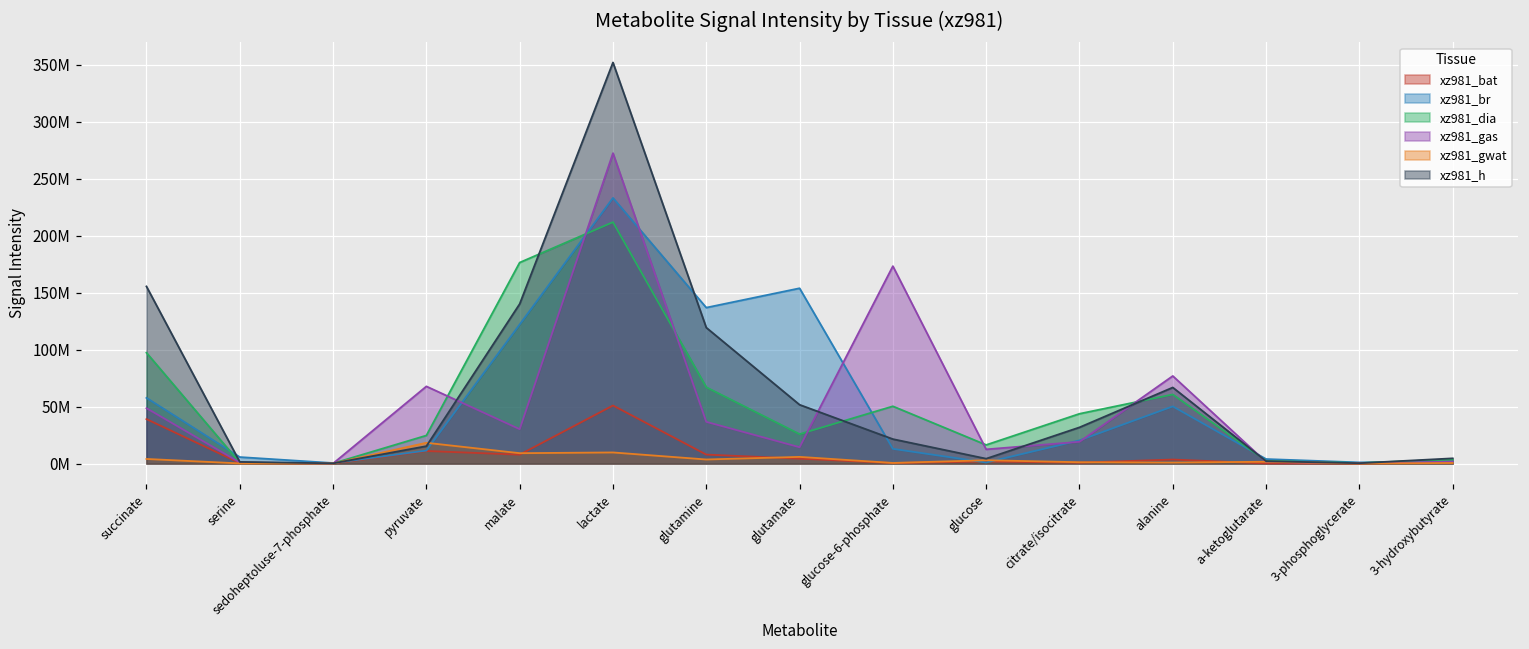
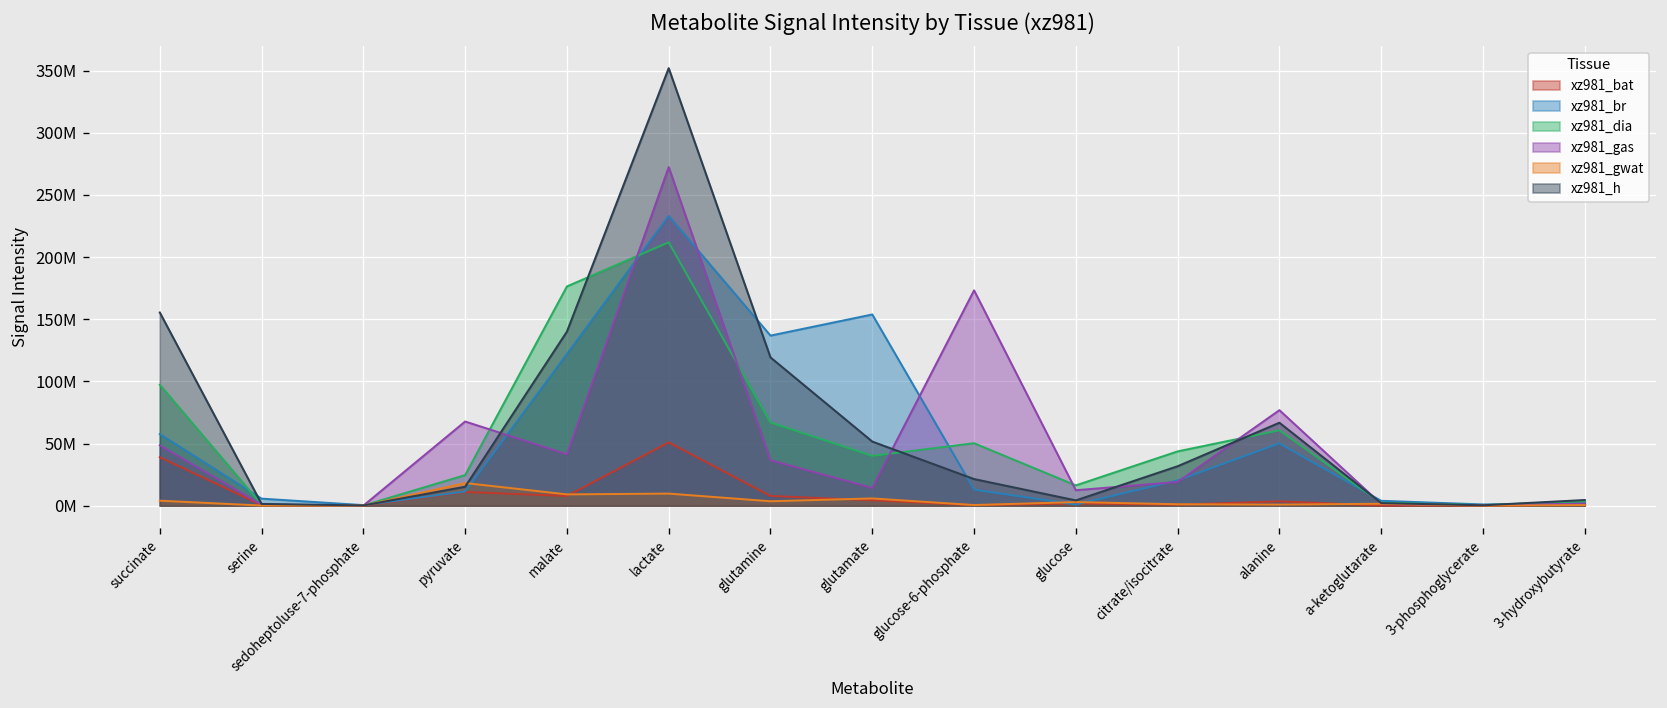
  {
    "xz981_br": {
      "succinate": 58000000,
      "serine": 6000000,
      "malate": 122000000,
      "lactate": 233000000,
      "glutamine": 137000000,
      "glutamate": 154000000,
      "glucose-6-phosphate": 13000000,
      "alanine": 50000000
    },
    "xz981_dia": {
      "succinate": 97000000,
      "pyruvate": 25000000,
      "malate": 176000000,
      "lactate": 212000000,
      "glutamine": 67000000,
-     "glutamate": 26000000,
+     "glutamate": 40000000,
      "glucose-6-phosphate": 50000000,
      "glucose": 16000000,
      "citrate/isocitrate": 44000000,
      "alanine": 61000000
    },
    "xz981_gas": {
      "succinate": 49000000,
      "pyruvate": 68000000,
-     "malate": 30000000,
+     "malate": 41000000,
      "lactate": 272000000,
      "glutamine": 37000000,
      "glutamate": 14000000,
      "glucose-6-phosphate": 173000000,
      "glucose": 12000000,
      "alanine": 77000000
    },
    "xz981_h": {
      "succinate": 155000000,
      "pyruvate": 15000000,
      "malate": 140000000,
      "lactate": 352000000,
      "glutamine": 119000000,
      "glutamate": 52000000,
      "glucose-6-phosphate": 21000000,
      "citrate/isocitrate": 32000000,
      "alanine": 67000000
    }
  }
